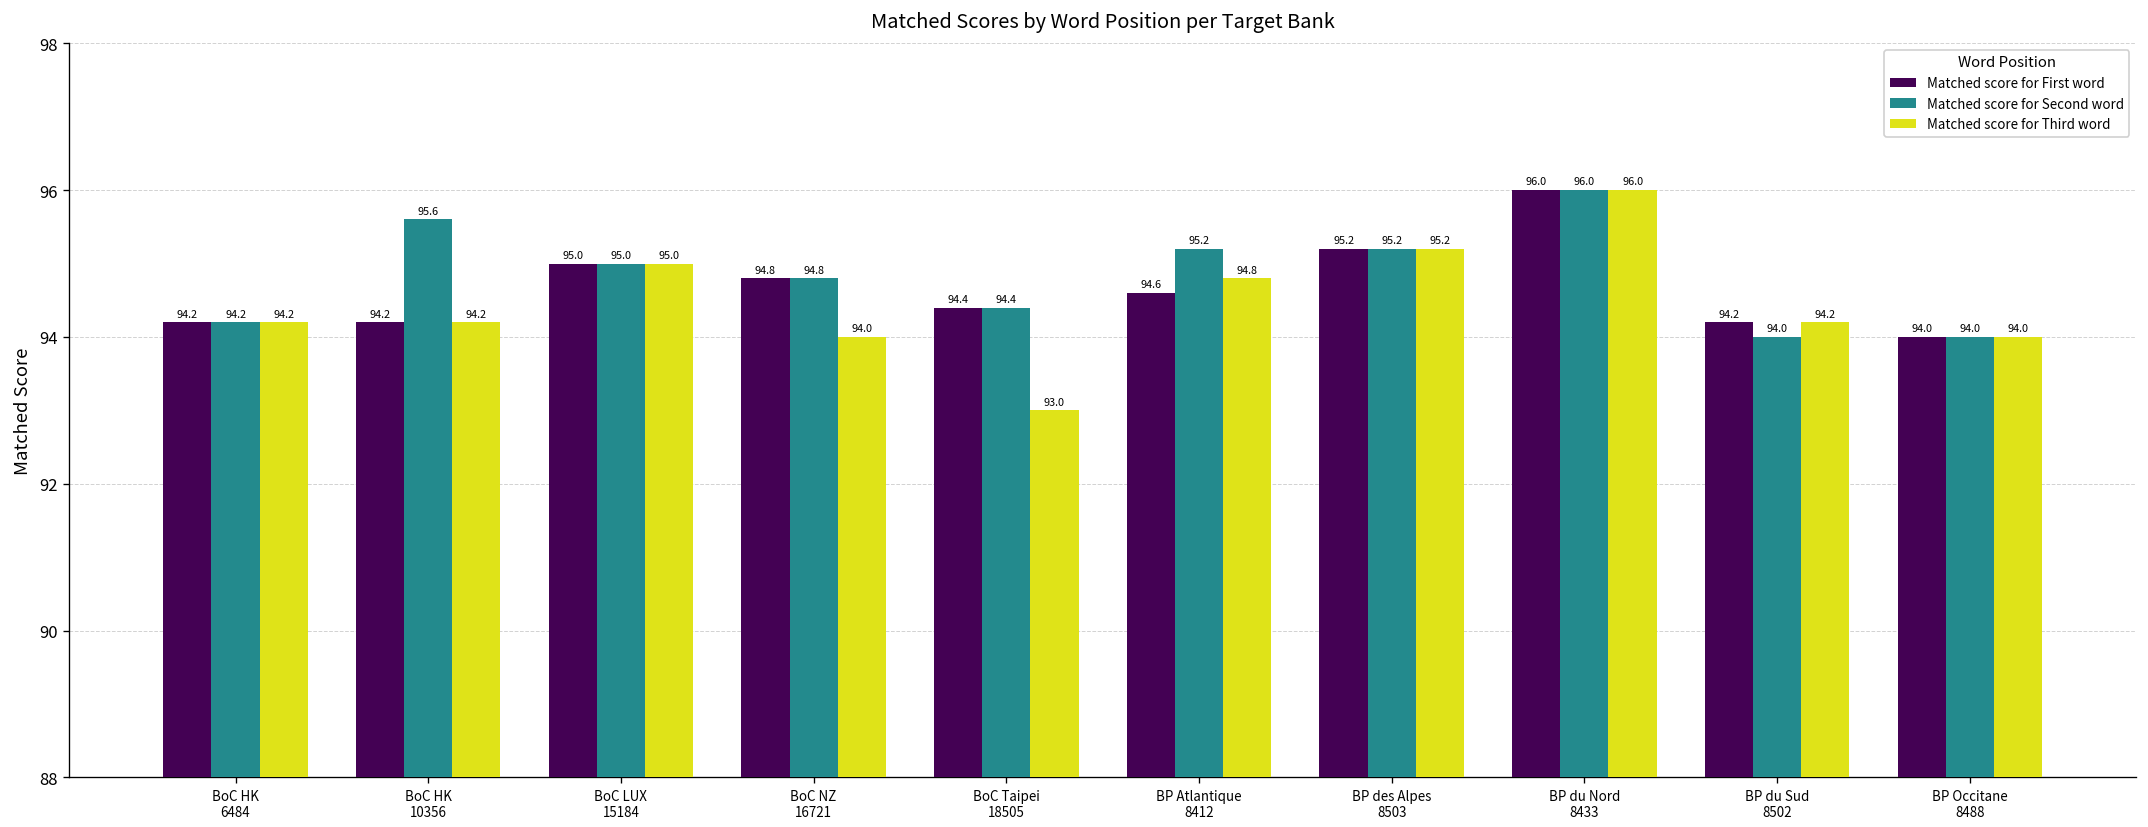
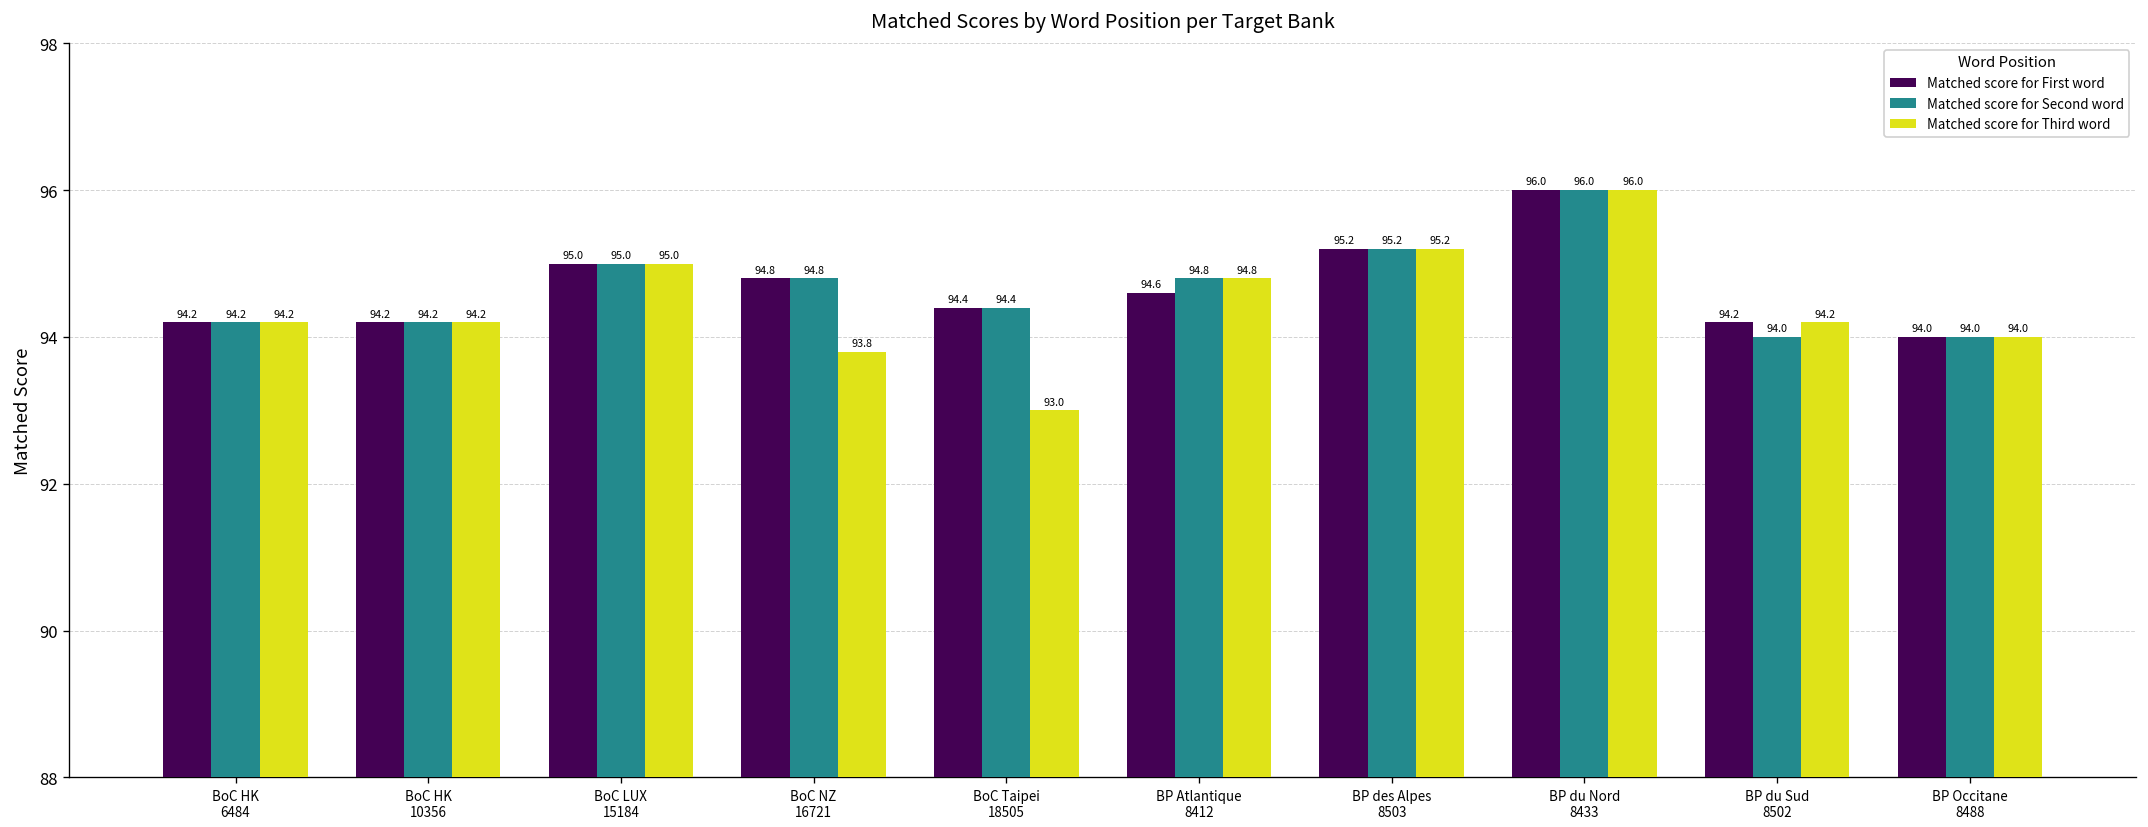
  {
    "Matched score for First word": {
      "BoC HK 6484": 94.2,
      "BoC HK 10356": 94.2,
      "BoC LUX 15184": 95.0,
      "BoC NZ 16721": 94.8,
      "BoC Taipei 18505": 94.4,
      "BP Atlantique 8412": 94.6,
      "BP des Alpes 8503": 95.2,
      "BP du Nord 8433": 96.0,
      "BP du Sud 8502": 94.2,
      "BP Occitane 8488": 94.0
    },
    "Matched score for Second word": {
      "BoC HK 6484": 94.2,
-     "BoC HK 10356": 95.6,
+     "BoC HK 10356": 94.2,
      "BoC LUX 15184": 95.0,
      "BoC NZ 16721": 94.8,
      "BoC Taipei 18505": 94.4,
-     "BP Atlantique 8412": 95.2,
+     "BP Atlantique 8412": 94.8,
      "BP des Alpes 8503": 95.2,
      "BP du Nord 8433": 96.0,
      "BP du Sud 8502": 94.0,
      "BP Occitane 8488": 94.0
    },
    "Matched score for Third word": {
      "BoC HK 6484": 94.2,
      "BoC HK 10356": 94.2,
      "BoC LUX 15184": 95.0,
-     "BoC NZ 16721": 94.0,
+     "BoC NZ 16721": 93.8,
      "BoC Taipei 18505": 93.0,
      "BP Atlantique 8412": 94.8,
      "BP des Alpes 8503": 95.2,
      "BP du Nord 8433": 96.0,
      "BP du Sud 8502": 94.2,
      "BP Occitane 8488": 94.0
    }
  }
